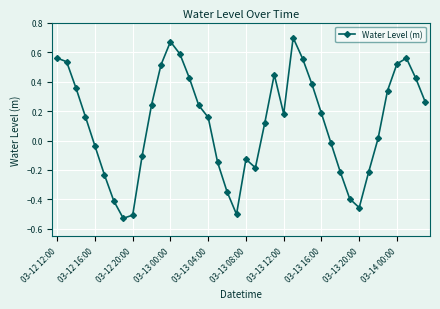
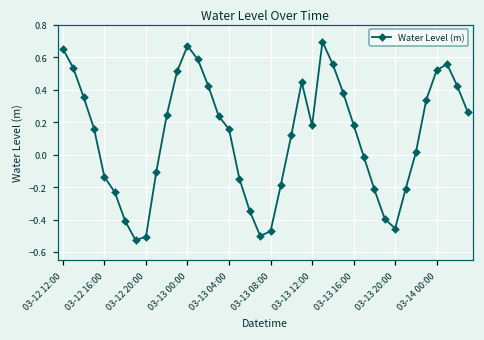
  {
-   "03-12 12:00": 0.56,
-   "03-12 16:00": -0.04,
+   "03-12 12:00": 0.65,
+   "03-12 16:00": -0.14,
    "03-12 20:00": -0.51,
    "03-13 00:00": 0.67,
    "03-13 04:00": 0.16,
-   "03-13 08:00": -0.13,
+   "03-13 08:00": -0.47,
    "03-13 12:00": 0.18,
    "03-13 16:00": 0.18,
    "03-13 20:00": -0.46,
    "03-14 00:00": 0.52
  }
